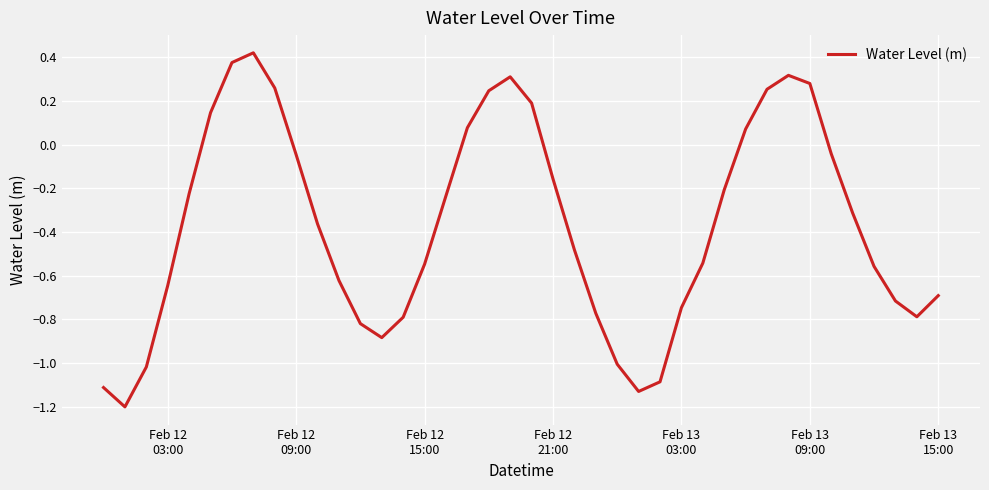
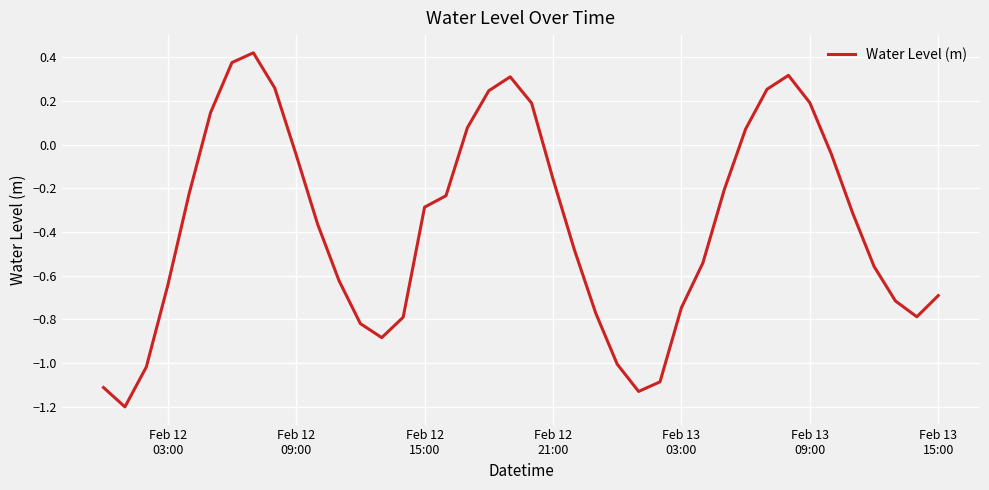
  {
    "Feb 12 03:00": -0.64,
    "Feb 12 09:00": -0.05,
-   "Feb 12 15:00": -0.55,
+   "Feb 12 15:00": -0.29,
    "Feb 12 21:00": -0.16,
    "Feb 13 03:00": -0.75,
-   "Feb 13 09:00": 0.28,
+   "Feb 13 09:00": 0.19,
    "Feb 13 15:00": -0.69
  }
